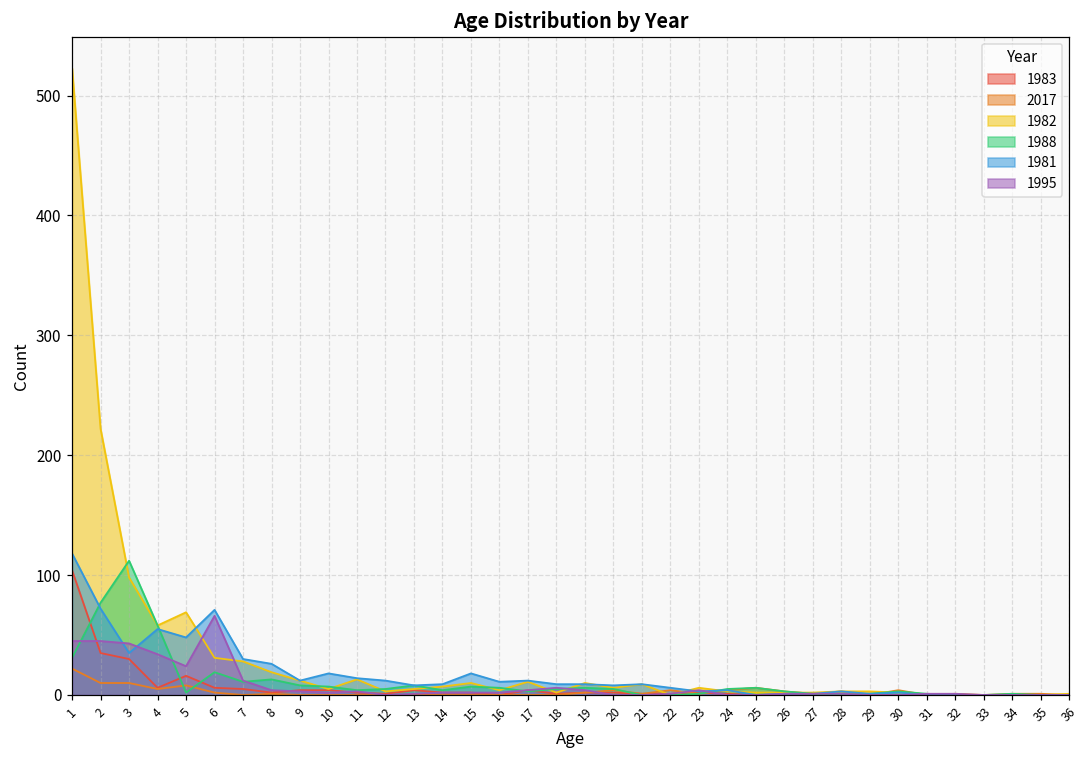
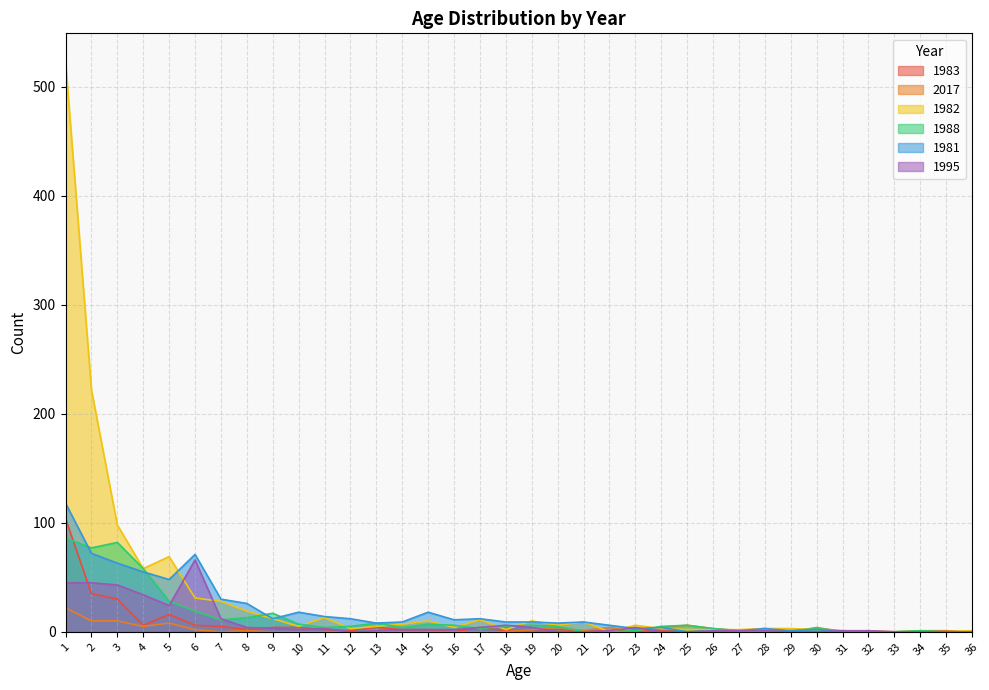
  {
    "1988": {
-     "1": 31,
+     "1": 86,
      "2": 77,
-     "3": 112,
-     "5": 2,
+     "3": 82,
+     "5": 28,
      "6": 19,
      "8": 13,
-     "9": 8,
+     "9": 17,
      "15": 7
    },
    "1981": {
      "1": 118,
      "2": 72,
-     "3": 35,
+     "3": 63,
      "4": 55,
      "5": 48,
      "6": 71,
      "8": 26,
      "10": 18,
      "12": 12,
      "15": 18,
      "16": 11,
      "18": 9
    },
    "1995": {
      "1": 45,
      "2": 45,
      "3": 43,
      "4": 34,
      "5": 24,
      "6": 66
    }
  }
